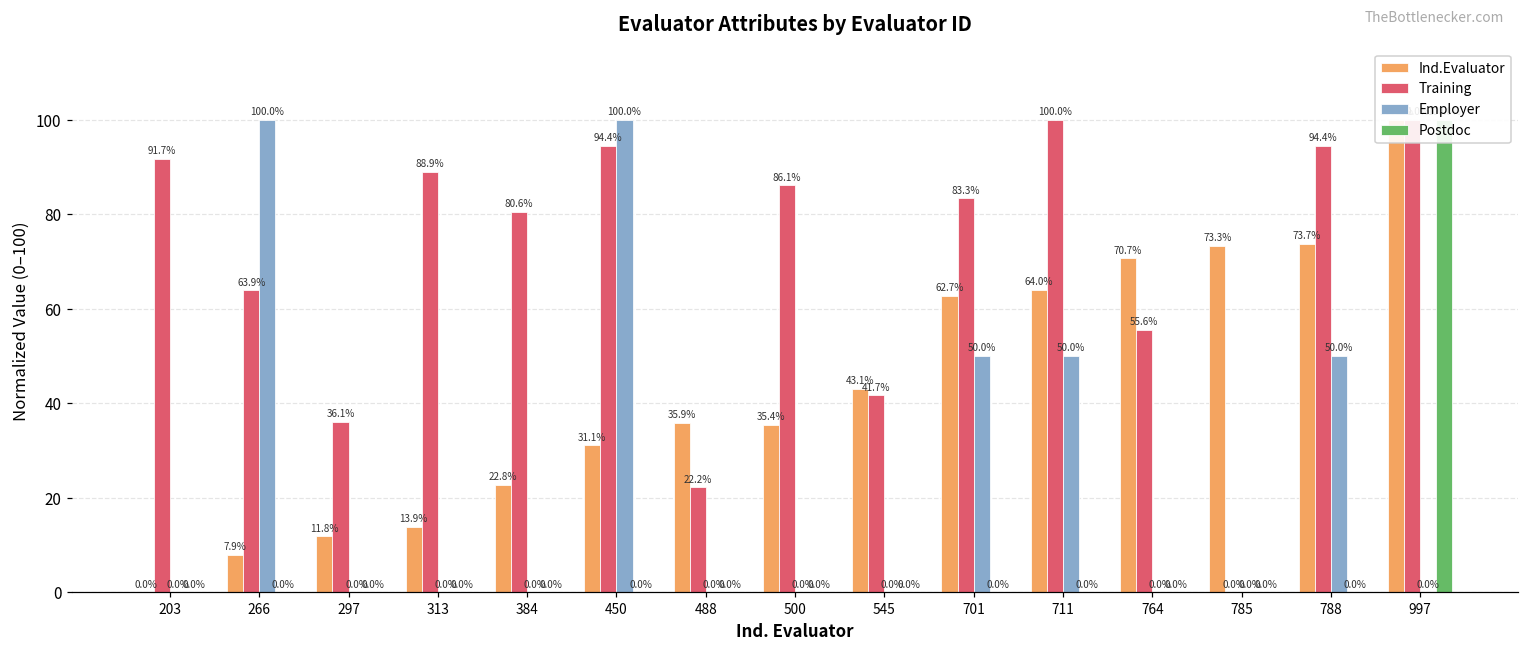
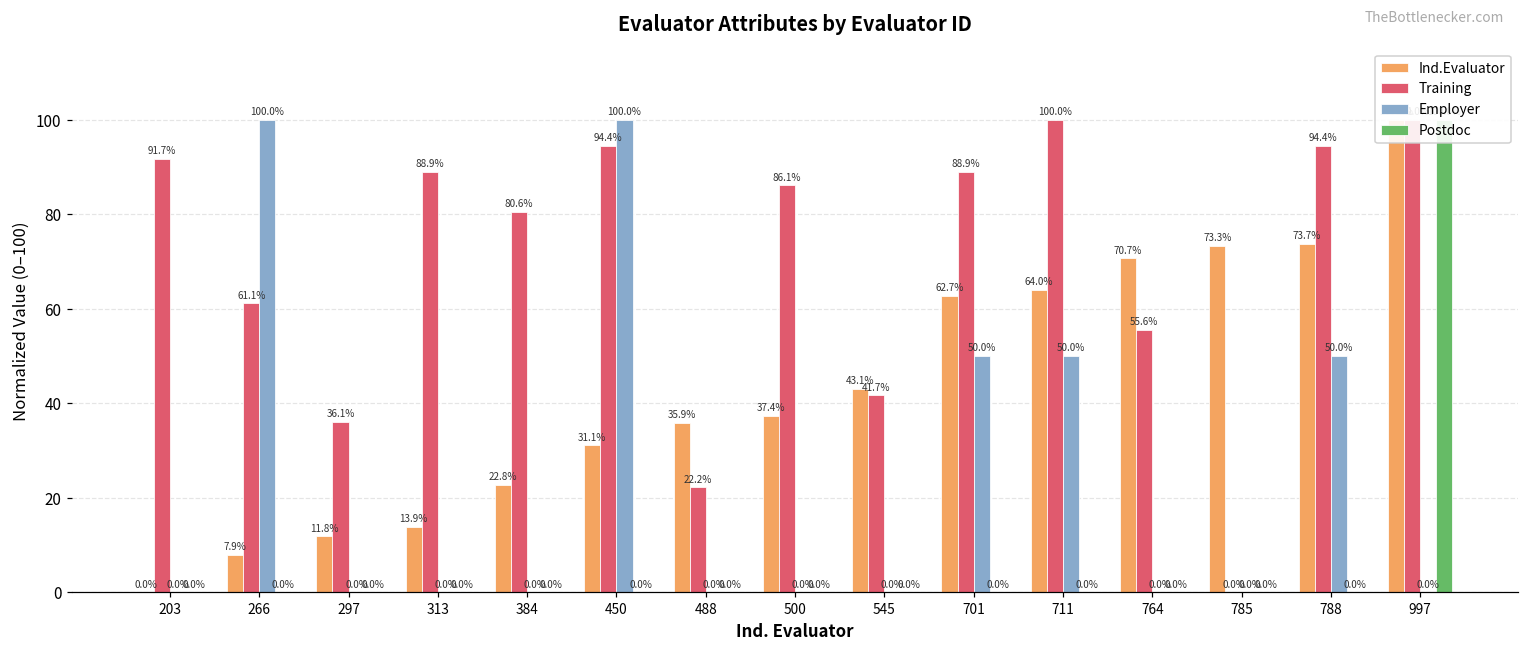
  {
    "Ind.Evaluator": {
      "203": "0.0%",
      "266": "7.9%",
      "297": "11.8%",
      "313": "13.9%",
      "384": "22.8%",
      "450": "31.1%",
      "488": "35.9%",
-     "500": "35.4%",
+     "500": "37.4%",
      "545": "43.1%",
      "701": "62.7%",
      "711": "64.0%",
      "764": "70.7%",
      "785": "73.3%",
      "788": "73.7%"
    },
    "Training": {
      "203": "91.7%",
-     "266": "63.9%",
+     "266": "61.1%",
      "297": "36.1%",
      "313": "88.9%",
      "384": "80.6%",
      "450": "94.4%",
      "488": "22.2%",
      "500": "86.1%",
      "545": "41.7%",
-     "701": "83.3%",
+     "701": "88.9%",
      "711": "100.0%",
      "764": "55.6%",
      "788": "94.4%"
    },
    "Employer": {
      "266": "100.0%",
      "450": "100.0%",
      "701": "50.0%",
      "711": "50.0%",
      "788": "50.0%",
      "997": "0.0%"
    },
    "Postdoc": {
      "266": "0.0%",
      "450": "0.0%",
      "701": "0.0%",
      "711": "0.0%",
      "788": "0.0%"
    }
  }
